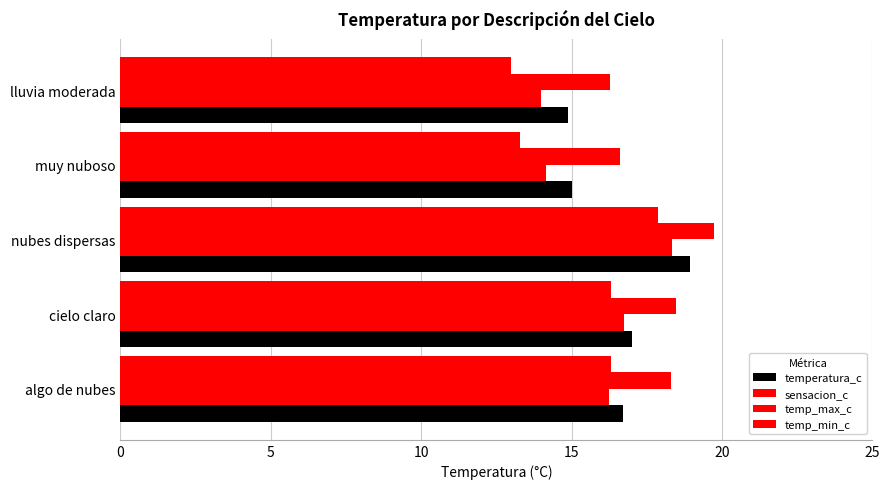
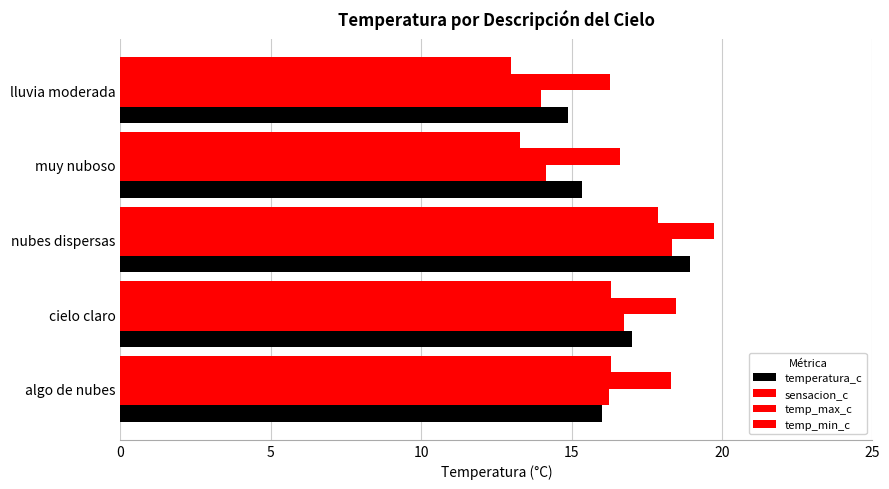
  {
    "temperatura_c": {
      "lluvia moderada": 14.9,
-     "muy nuboso": 15.0,
+     "muy nuboso": 15.4,
      "nubes dispersas": 18.9,
      "cielo claro": 17.0,
-     "algo de nubes": 16.7
+     "algo de nubes": 16.0
    }
  }
